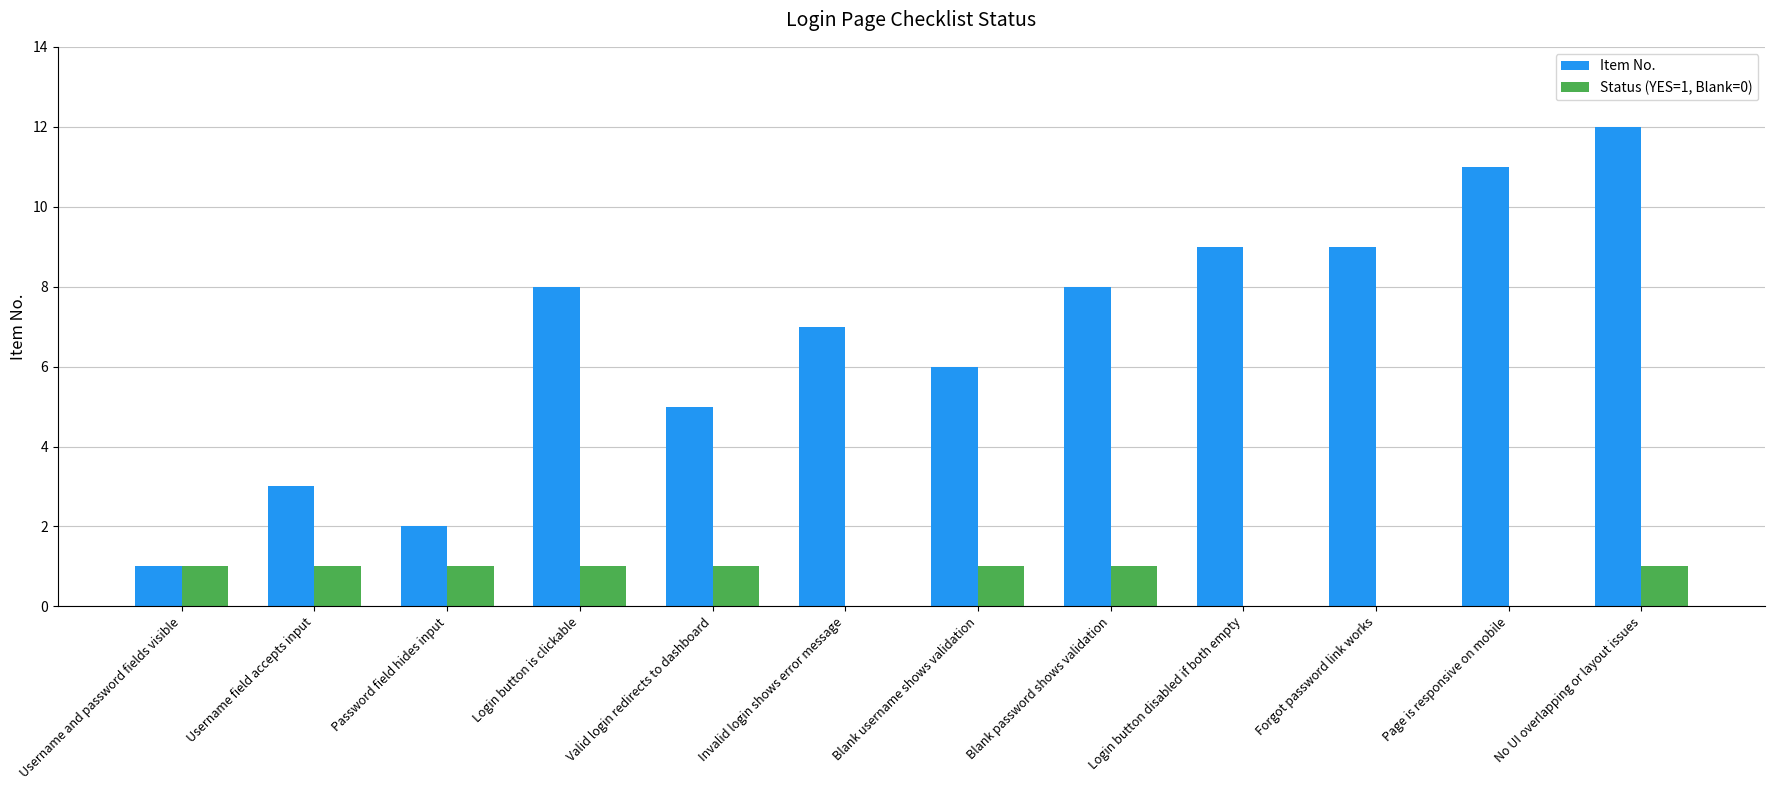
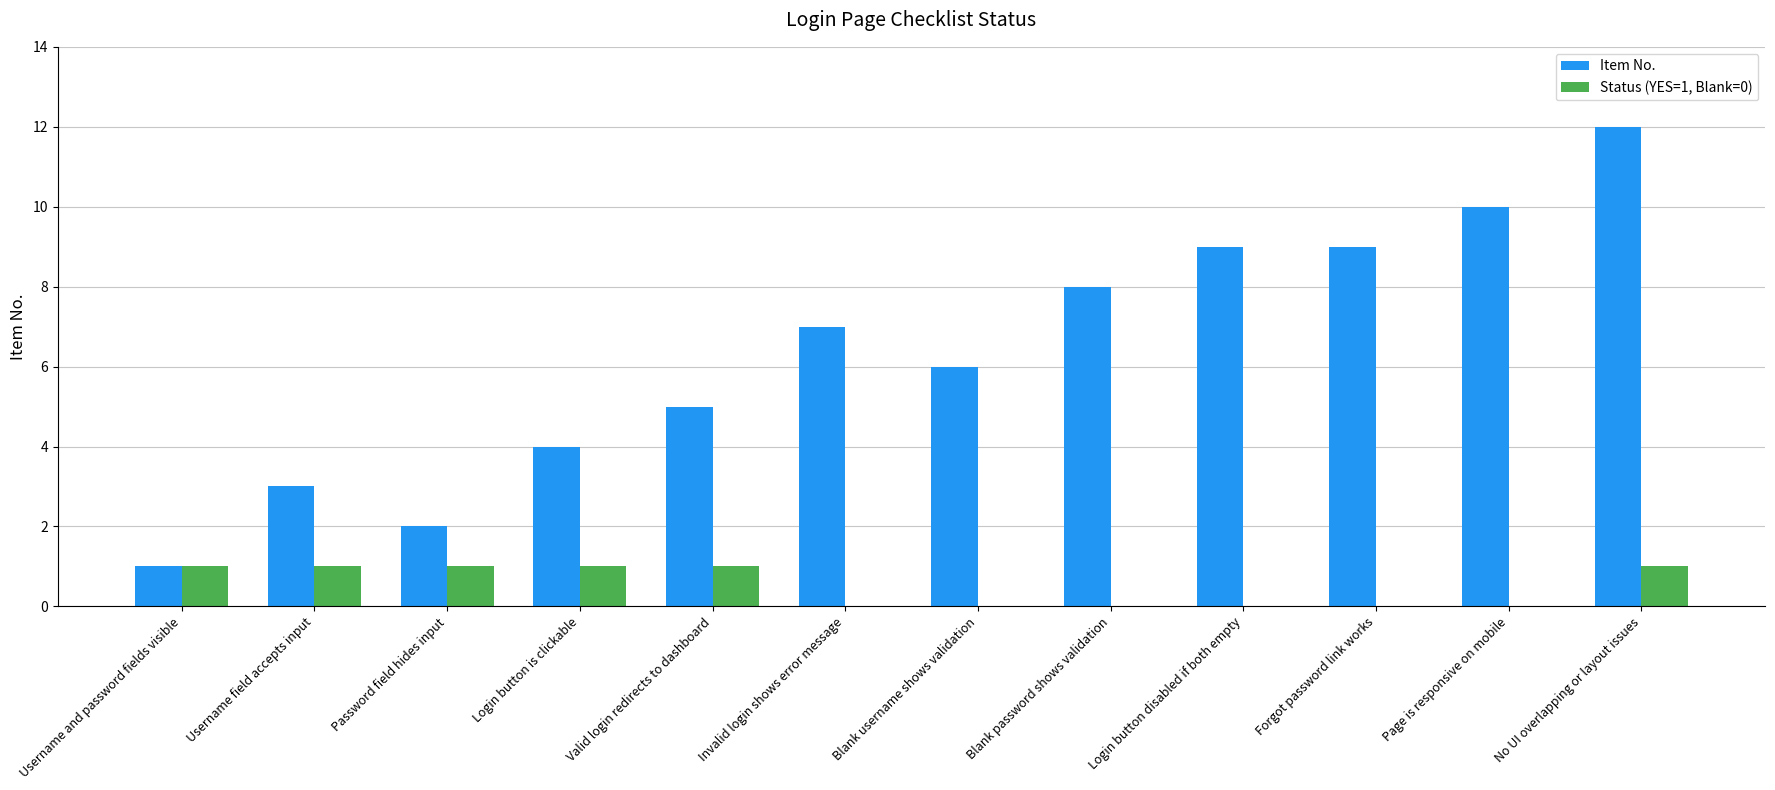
  {
    "Item No.": {
      "Username and password fields visible": 1,
      "Username field accepts input": 3,
      "Password field hides input": 2,
-     "Login button is clickable": 8,
+     "Login button is clickable": 4,
      "Valid login redirects to dashboard": 5,
      "Invalid login shows error message": 7,
      "Blank username shows validation": 6,
      "Blank password shows validation": 8,
      "Login button disabled if both empty": 9,
      "Forgot password link works": 9,
-     "Page is responsive on mobile": 11,
+     "Page is responsive on mobile": 10,
      "No UI overlapping or layout issues": 12
    },
    "Status (YES=1, Blank=0)": {
      "Username and password fields visible": 1,
      "Username field accepts input": 1,
      "Password field hides input": 1,
      "Login button is clickable": 1,
      "Valid login redirects to dashboard": 1,
      "Invalid login shows error message": 0,
-     "Blank username shows validation": 1,
-     "Blank password shows validation": 1,
+     "Blank username shows validation": 0,
+     "Blank password shows validation": 0,
      "Login button disabled if both empty": 0,
      "Forgot password link works": 0,
      "Page is responsive on mobile": 0,
      "No UI overlapping or layout issues": 1
    }
  }
